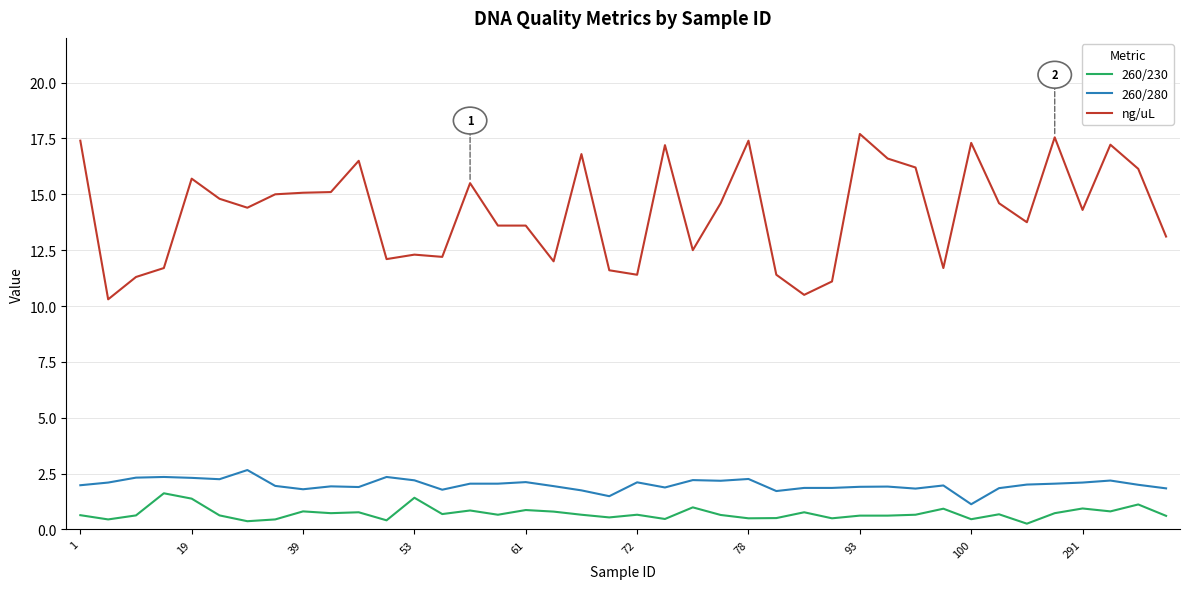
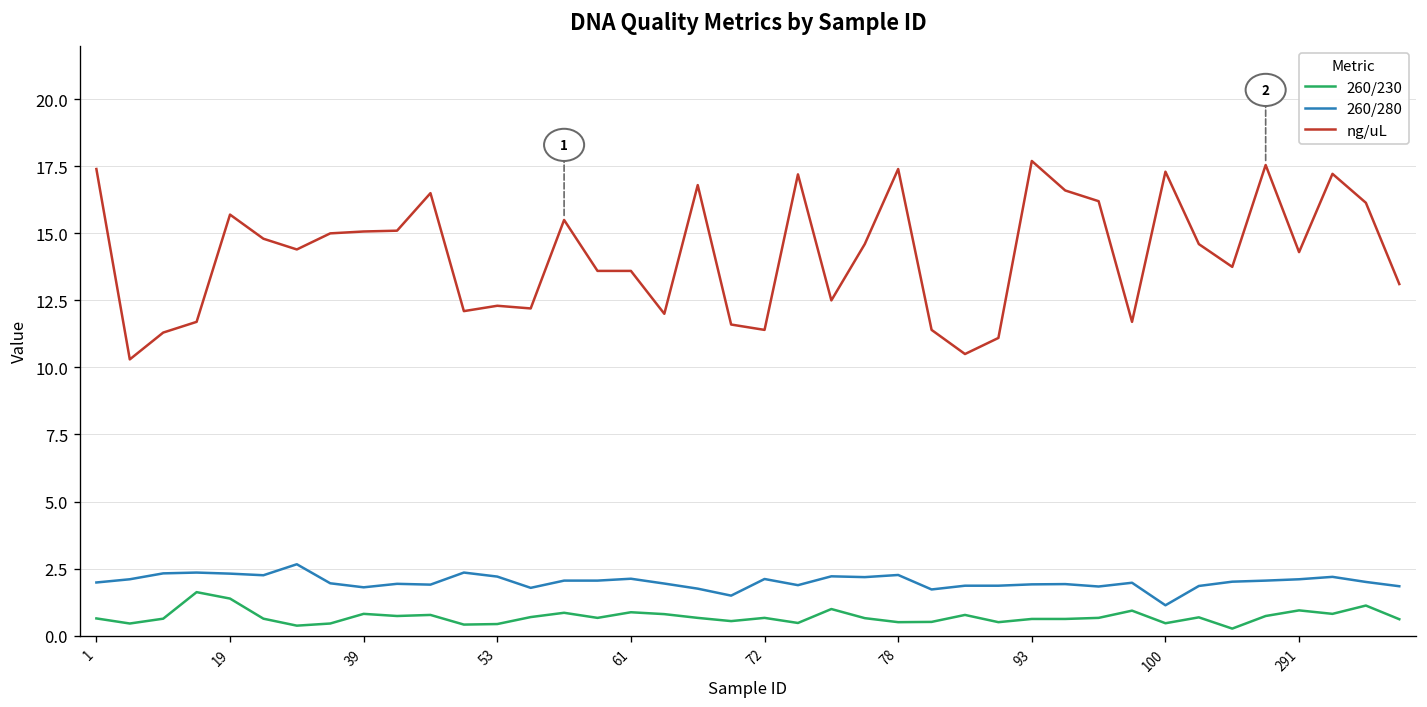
  {
    "260/230": {
      "1": 0.6,
      "19": 1.4,
      "39": 0.8,
-     "53": 1.4,
+     "53": 0.4,
      "61": 0.9,
      "72": 0.7,
      "78": 0.5,
      "93": 0.6,
      "100": 0.5,
      "291": 0.9
    },
    "260/280": {
      "1": 2.0,
      "19": 2.3,
      "39": 1.8,
      "53": 2.2,
      "61": 2.1,
      "72": 2.1,
      "78": 2.3,
      "93": 1.9,
      "100": 1.1,
      "291": 2.1
    },
    "ng/uL": {
      "1": 17.4,
      "19": 15.7,
      "39": 15.1,
      "53": 12.3,
      "61": 13.6,
      "72": 11.4,
      "78": 17.4,
      "93": 17.7,
      "100": 17.3,
      "291": 14.3
    }
  }
